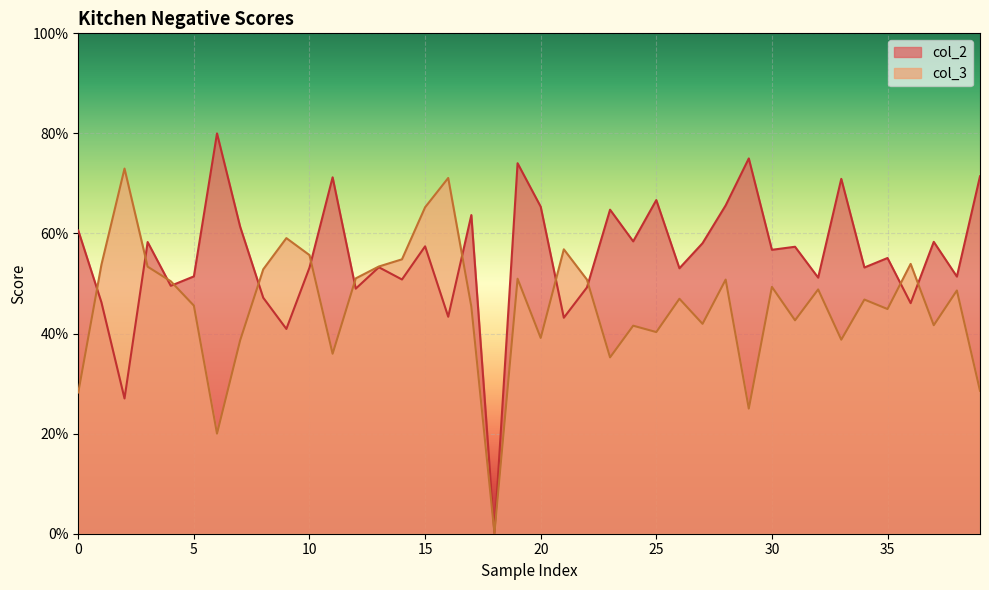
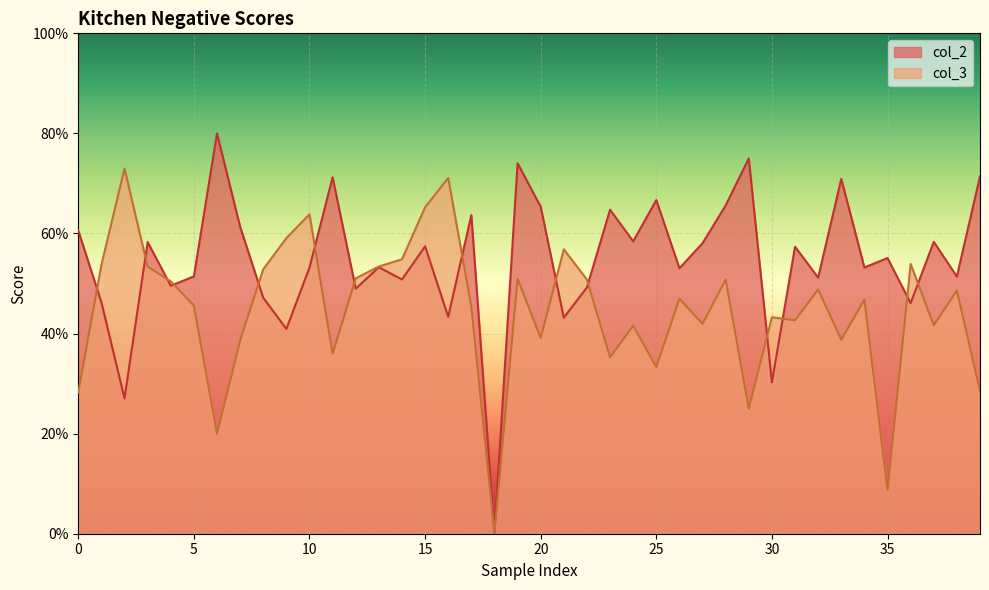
  {
    "col_2": {
      "0": "61%",
      "5": "51%",
      "10": "53%",
      "15": "57%",
      "20": "65%",
      "25": "67%",
-     "30": "57%",
+     "30": "30%",
      "35": "55%"
    },
    "col_3": {
      "0": "28%",
      "5": "46%",
-     "10": "56%",
+     "10": "64%",
      "15": "65%",
      "20": "39%",
-     "25": "40%",
-     "30": "49%",
-     "35": "45%"
+     "25": "33%",
+     "30": "43%",
+     "35": "9%"
    }
  }
